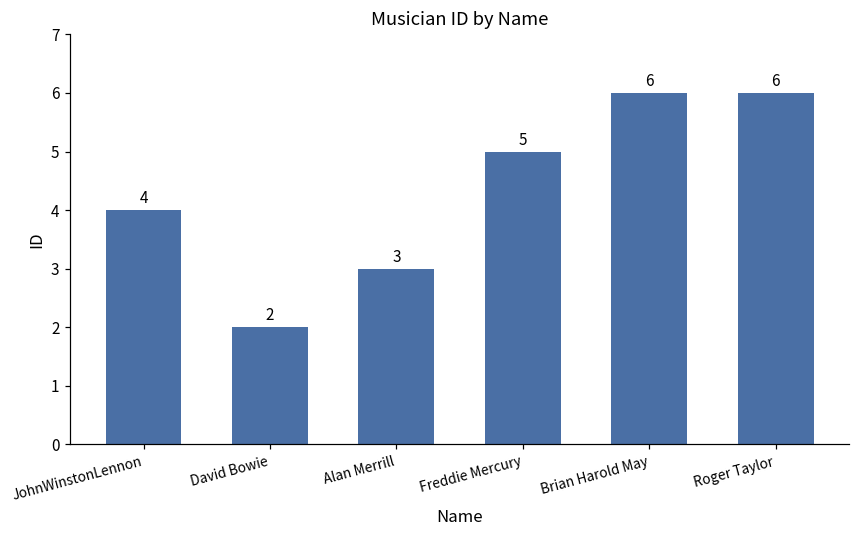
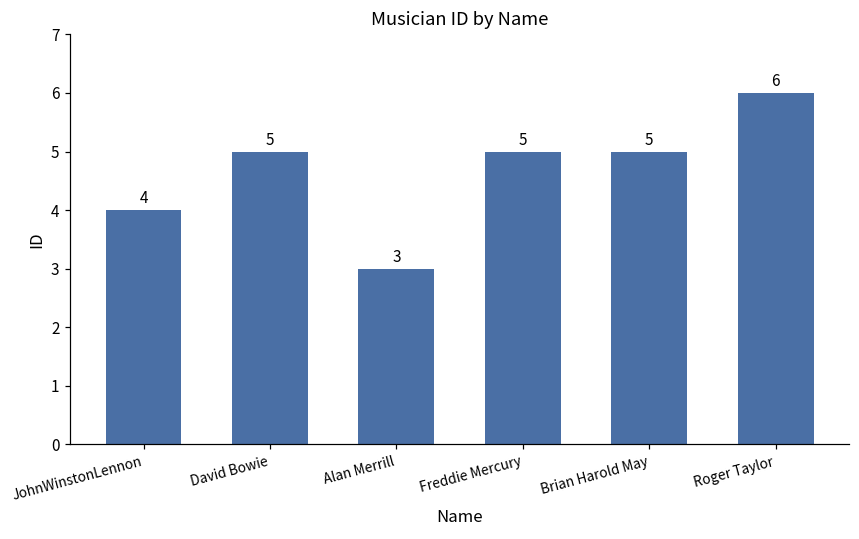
  {
    "JohnWinstonLennon": 4,
-   "David Bowie": 2,
+   "David Bowie": 5,
    "Alan Merrill": 3,
    "Freddie Mercury": 5,
-   "Brian Harold May": 6,
+   "Brian Harold May": 5,
    "Roger Taylor": 6
  }
